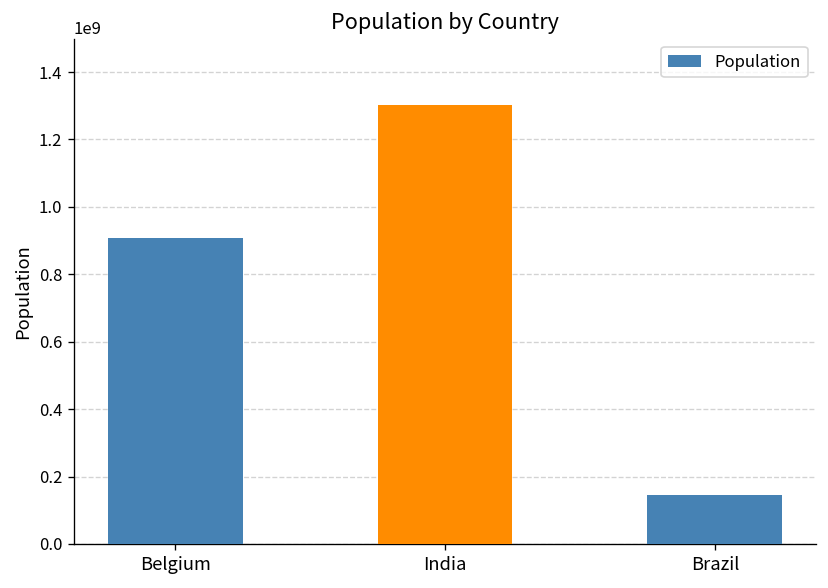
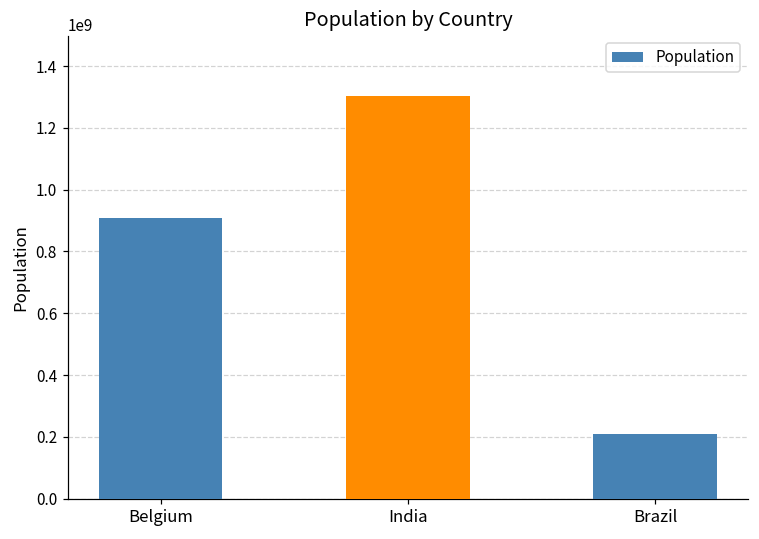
  {
    "Belgium": 910000000,
    "India": 1300000000,
-   "Brazil": 150000000
+   "Brazil": 210000000
  }
